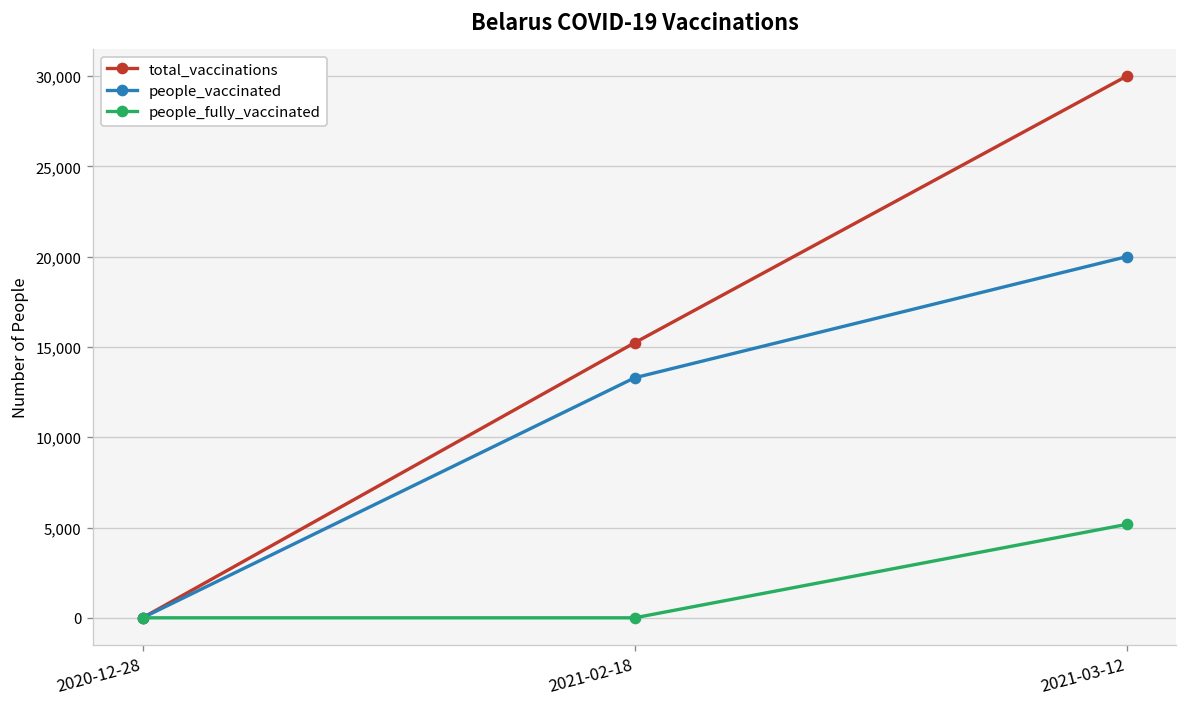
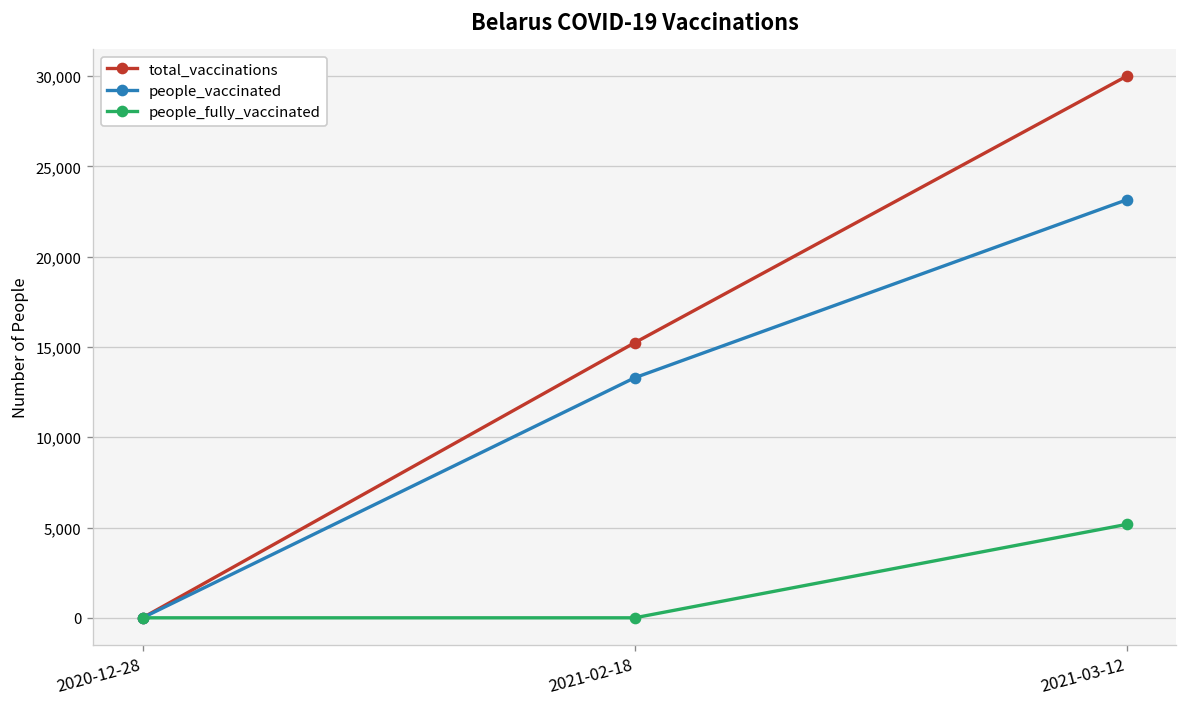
  {
    "total_vaccinations": {
      "2021-02-18": "15,200",
      "2021-03-12": "30,000"
    },
    "people_vaccinated": {
      "2021-02-18": "13,300",
-     "2021-03-12": "20,000"
+     "2021-03-12": "23,200"
    },
    "people_fully_vaccinated": {
      "2021-02-18": "0",
      "2021-03-12": "5,200"
    }
  }
